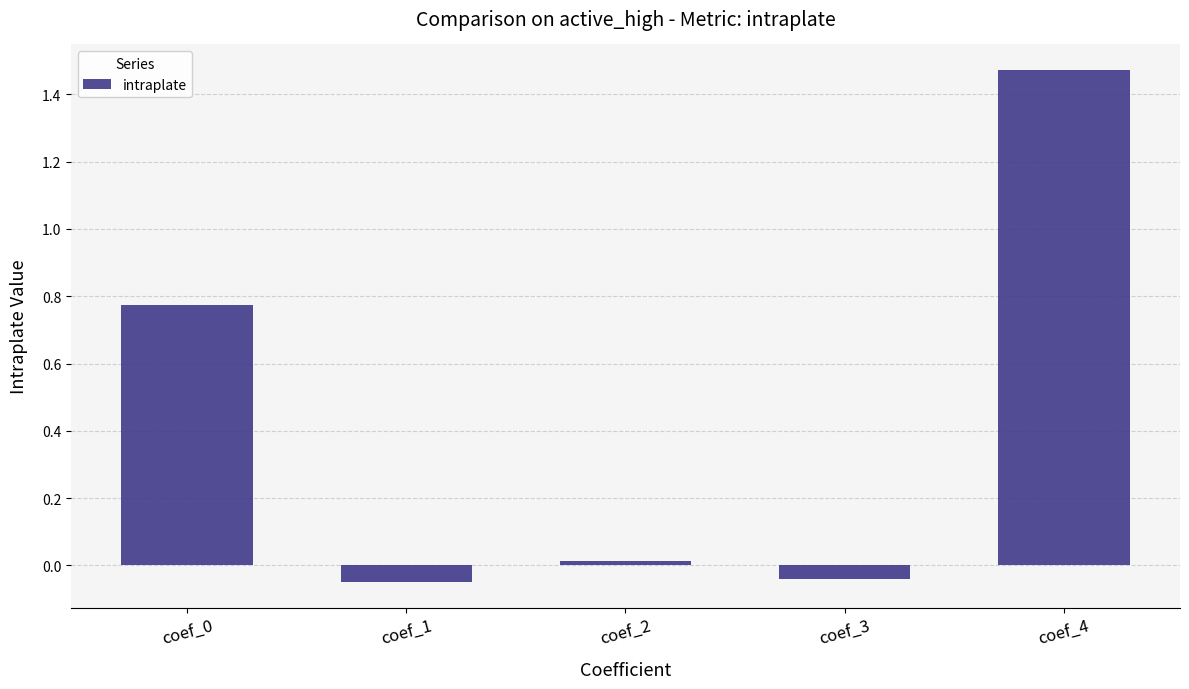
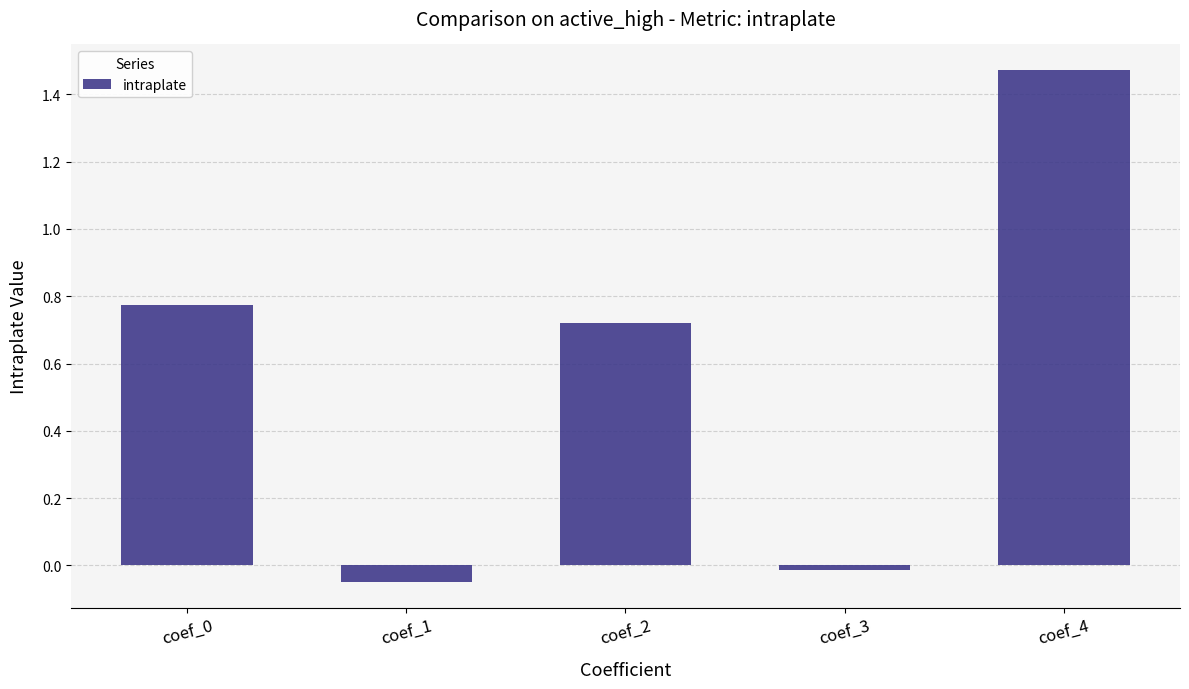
  {
    "coef_0": 0.78,
    "coef_1": -0.05,
-   "coef_2": 0.01,
-   "coef_3": -0.04,
+   "coef_2": 0.72,
+   "coef_3": -0.01,
    "coef_4": 1.47
  }
